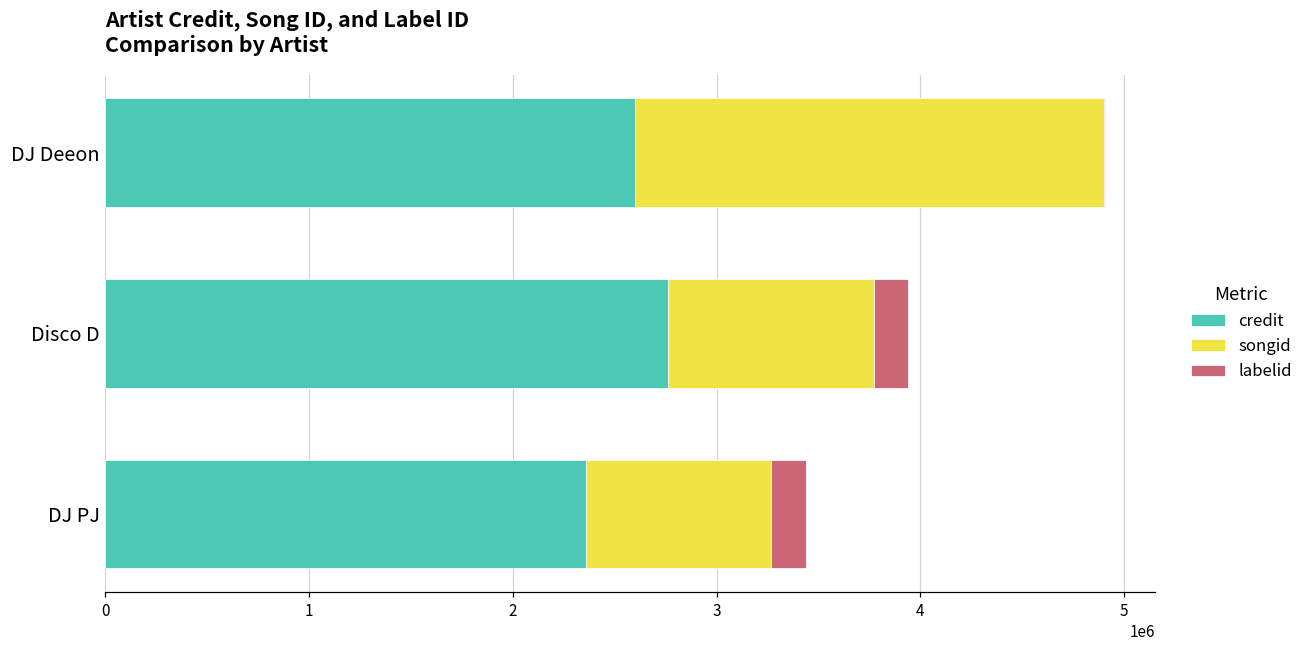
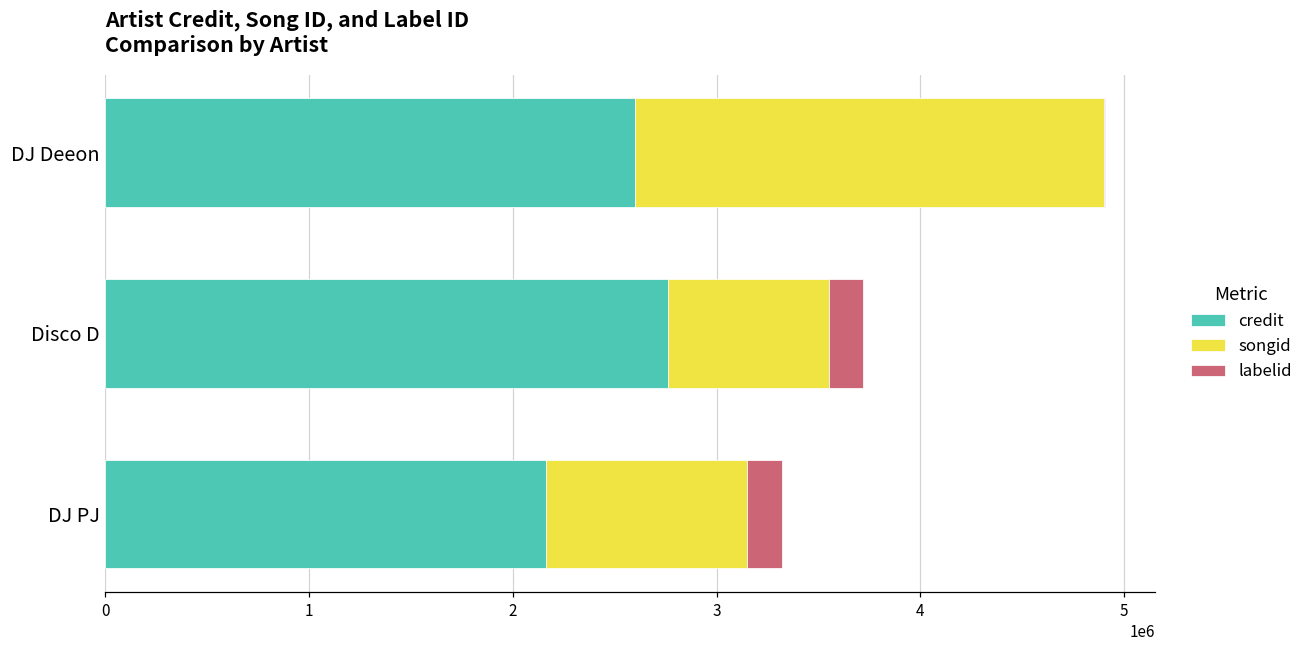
  {
    "credit": {
      "DJ Deeon": 2600000,
      "Disco D": 2760000,
-     "DJ PJ": 2360000
+     "DJ PJ": 2160000
    },
    "songid": {
      "DJ Deeon": 2300000,
-     "Disco D": 1010000,
-     "DJ PJ": 900000
+     "Disco D": 790000,
+     "DJ PJ": 990000
    },
    "labelid": {
      "Disco D": 170000,
      "DJ PJ": 170000
    }
  }
